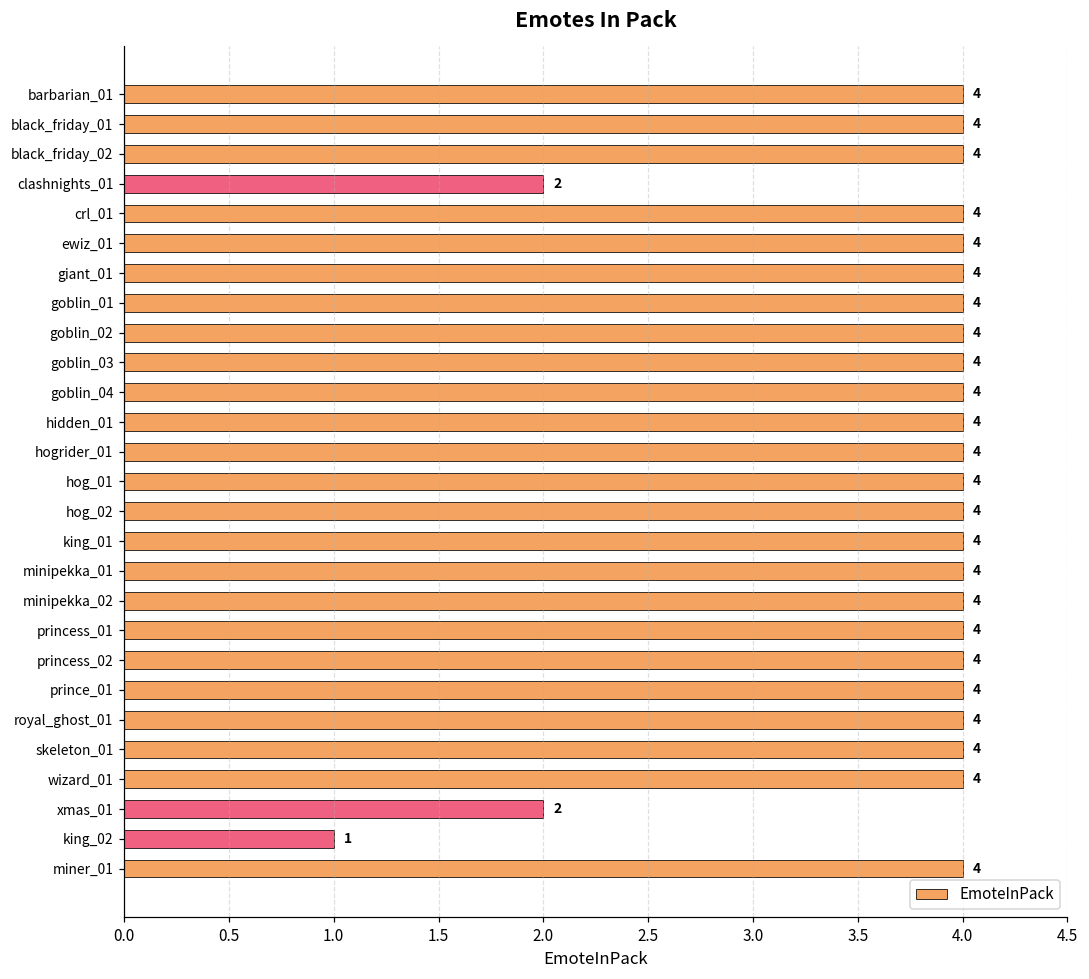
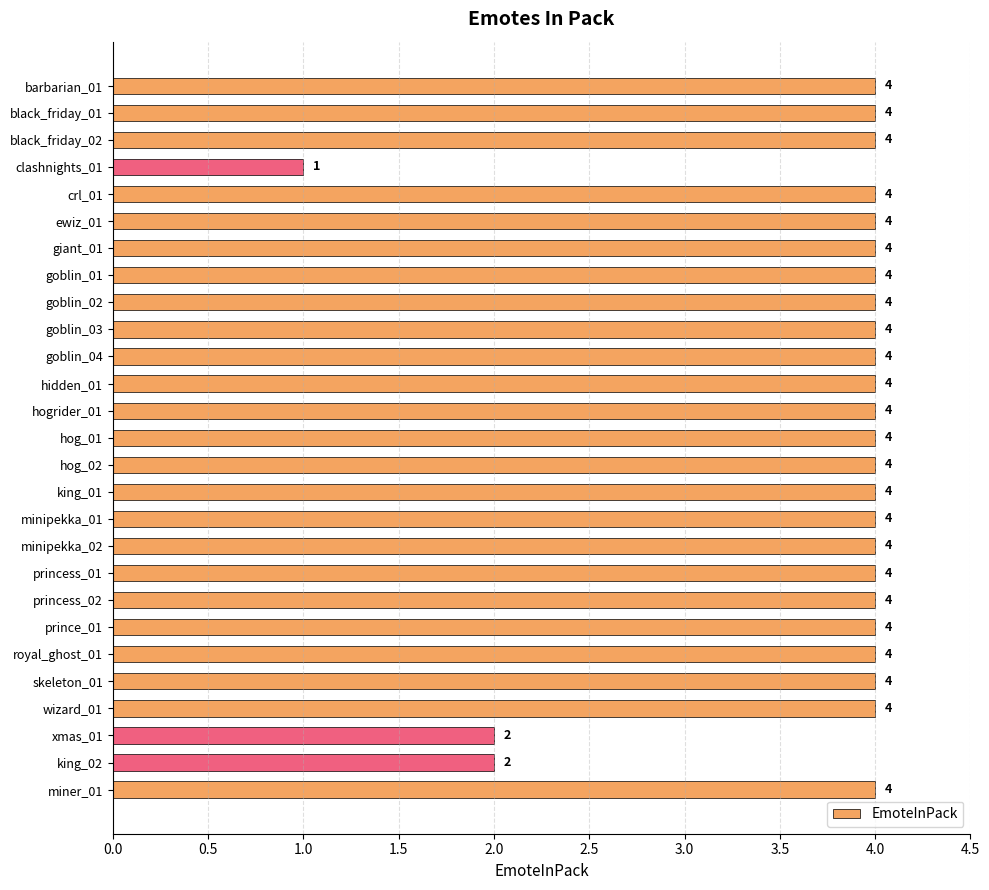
  {
    "barbarian_01": 4,
    "black_friday_01": 4,
    "black_friday_02": 4,
-   "clashnights_01": 2,
+   "clashnights_01": 1,
    "crl_01": 4,
    "ewiz_01": 4,
    "giant_01": 4,
    "goblin_01": 4,
    "goblin_02": 4,
    "goblin_03": 4,
    "goblin_04": 4,
    "hidden_01": 4,
    "hogrider_01": 4,
    "hog_01": 4,
    "hog_02": 4,
    "king_01": 4,
    "minipekka_01": 4,
    "minipekka_02": 4,
    "princess_01": 4,
    "princess_02": 4,
    "prince_01": 4,
    "royal_ghost_01": 4,
    "skeleton_01": 4,
    "wizard_01": 4,
    "xmas_01": 2,
-   "king_02": 1,
+   "king_02": 2,
    "miner_01": 4
  }
